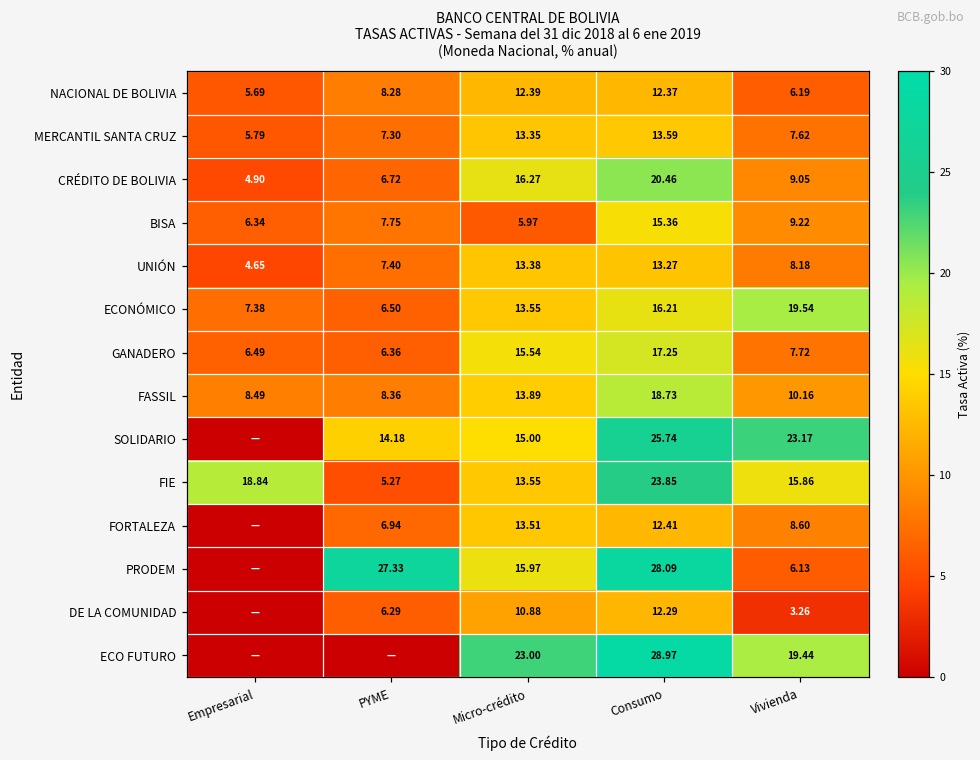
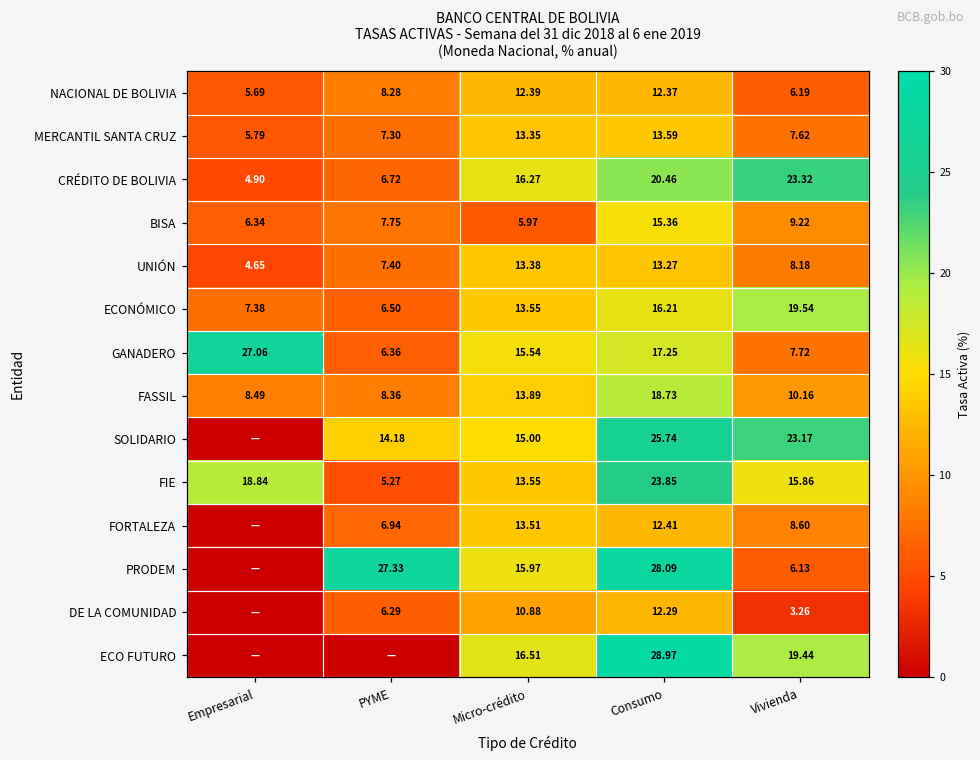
  {
    "NACIONAL DE BOLIVIA": {
      "Empresarial": 5.69,
      "PYME": 8.28,
      "Micro-crédito": 12.39,
      "Consumo": 12.37,
      "Vivienda": 6.19
    },
    "MERCANTIL SANTA CRUZ": {
      "Empresarial": 5.79,
      "PYME": 7.30,
      "Micro-crédito": 13.35,
      "Consumo": 13.59,
      "Vivienda": 7.62
    },
    "CRÉDITO DE BOLIVIA": {
      "Empresarial": 4.90,
      "PYME": 6.72,
      "Micro-crédito": 16.27,
      "Consumo": 20.46,
-     "Vivienda": 9.05
+     "Vivienda": 23.32
    },
    "BISA": {
      "Empresarial": 6.34,
      "PYME": 7.75,
      "Micro-crédito": 5.97,
      "Consumo": 15.36,
      "Vivienda": 9.22
    },
    "UNIÓN": {
      "Empresarial": 4.65,
      "PYME": 7.40,
      "Micro-crédito": 13.38,
      "Consumo": 13.27,
      "Vivienda": 8.18
    },
    "ECONÓMICO": {
      "Empresarial": 7.38,
      "PYME": 6.50,
      "Micro-crédito": 13.55,
      "Consumo": 16.21,
      "Vivienda": 19.54
    },
    "GANADERO": {
-     "Empresarial": 6.49,
+     "Empresarial": 27.06,
      "PYME": 6.36,
      "Micro-crédito": 15.54,
      "Consumo": 17.25,
      "Vivienda": 7.72
    },
    "FASSIL": {
      "Empresarial": 8.49,
      "PYME": 8.36,
      "Micro-crédito": 13.89,
      "Consumo": 18.73,
      "Vivienda": 10.16
    },
    "SOLIDARIO": {
      "PYME": 14.18,
      "Micro-crédito": 15.00,
      "Consumo": 25.74,
      "Vivienda": 23.17
    },
    "FIE": {
      "Empresarial": 18.84,
      "PYME": 5.27,
      "Micro-crédito": 13.55,
      "Consumo": 23.85,
      "Vivienda": 15.86
    },
    "FORTALEZA": {
      "PYME": 6.94,
      "Micro-crédito": 13.51,
      "Consumo": 12.41,
      "Vivienda": 8.60
    },
    "PRODEM": {
      "PYME": 27.33,
      "Micro-crédito": 15.97,
      "Consumo": 28.09,
      "Vivienda": 6.13
    },
    "DE LA COMUNIDAD": {
      "PYME": 6.29,
      "Micro-crédito": 10.88,
      "Consumo": 12.29,
      "Vivienda": 3.26
    },
    "ECO FUTURO": {
-     "Micro-crédito": 23.00,
+     "Micro-crédito": 16.51,
      "Consumo": 28.97,
      "Vivienda": 19.44
    }
  }
